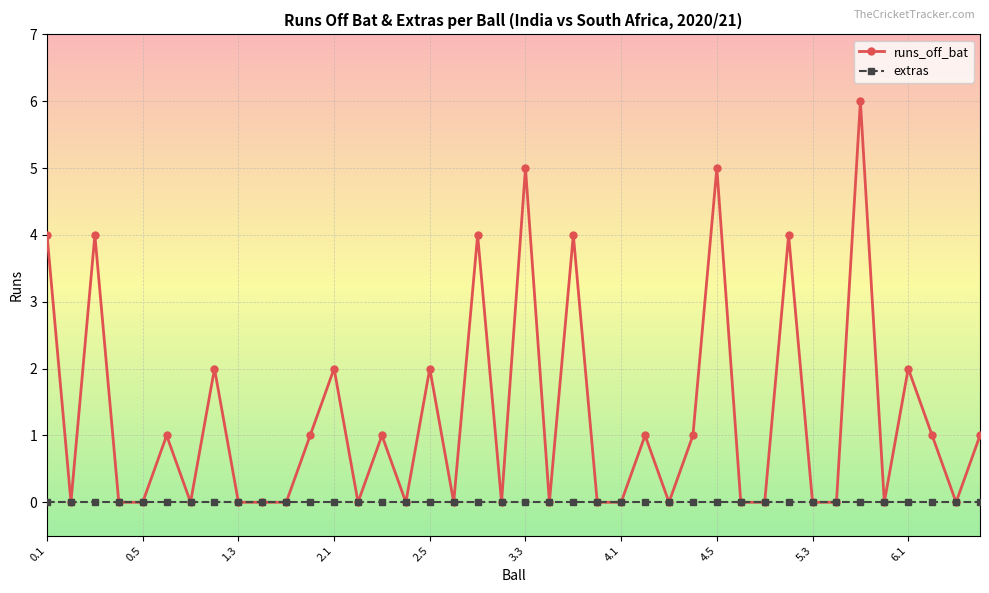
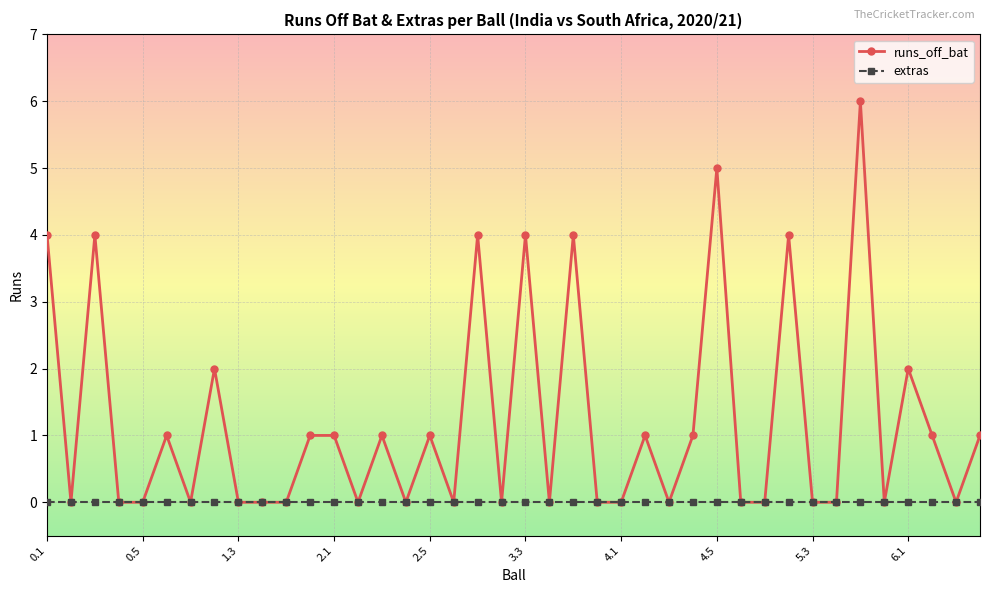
  {
    "runs_off_bat": {
      "0.1": 4,
-     "2.1": 2,
-     "2.5": 2,
-     "3.3": 5,
+     "2.1": 1,
+     "2.5": 1,
+     "3.3": 4,
      "4.5": 5,
      "6.1": 2
    },
    "extras": {
      "0.1": 0,
      "2.1": 0,
      "2.5": 0,
      "3.3": 0,
      "4.5": 0,
      "6.1": 0
    }
  }
